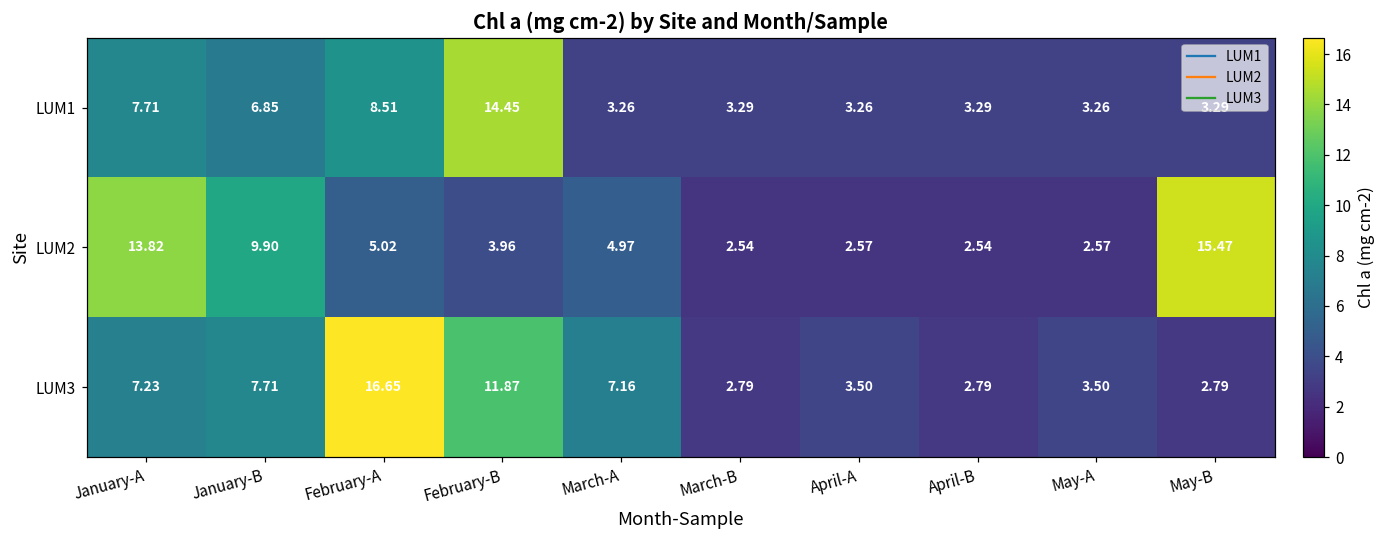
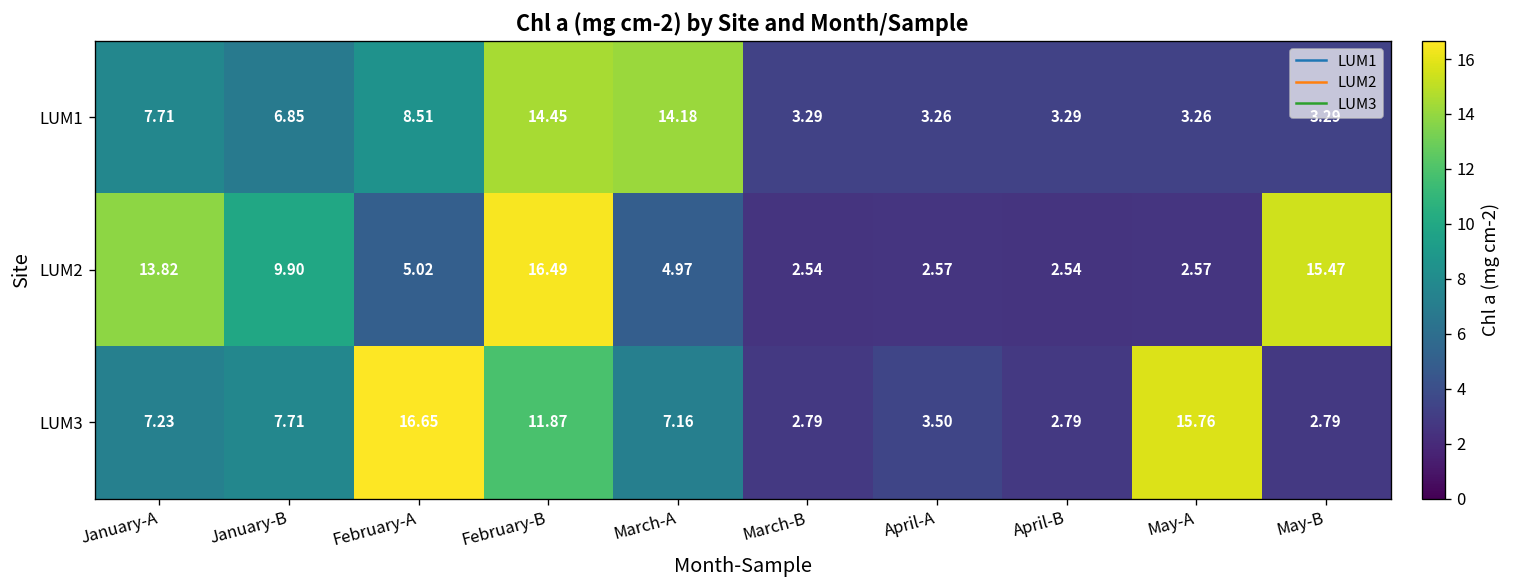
  {
    "LUM1": {
      "January-A": 7.71,
      "January-B": 6.85,
      "February-A": 8.51,
      "February-B": 14.45,
-     "March-A": 3.26,
+     "March-A": 14.18,
      "March-B": 3.29,
      "April-A": 3.26,
      "April-B": 3.29,
      "May-A": 3.26
    },
    "LUM2": {
      "January-A": 13.82,
      "January-B": 9.90,
      "February-A": 5.02,
-     "February-B": 3.96,
+     "February-B": 16.49,
      "March-A": 4.97,
      "March-B": 2.54,
      "April-A": 2.57,
      "April-B": 2.54,
      "May-A": 2.57,
      "May-B": 15.47
    },
    "LUM3": {
      "January-A": 7.23,
      "January-B": 7.71,
      "February-A": 16.65,
      "February-B": 11.87,
      "March-A": 7.16,
      "March-B": 2.79,
      "April-A": 3.50,
      "April-B": 2.79,
-     "May-A": 3.50,
+     "May-A": 15.76,
      "May-B": 2.79
    }
  }
